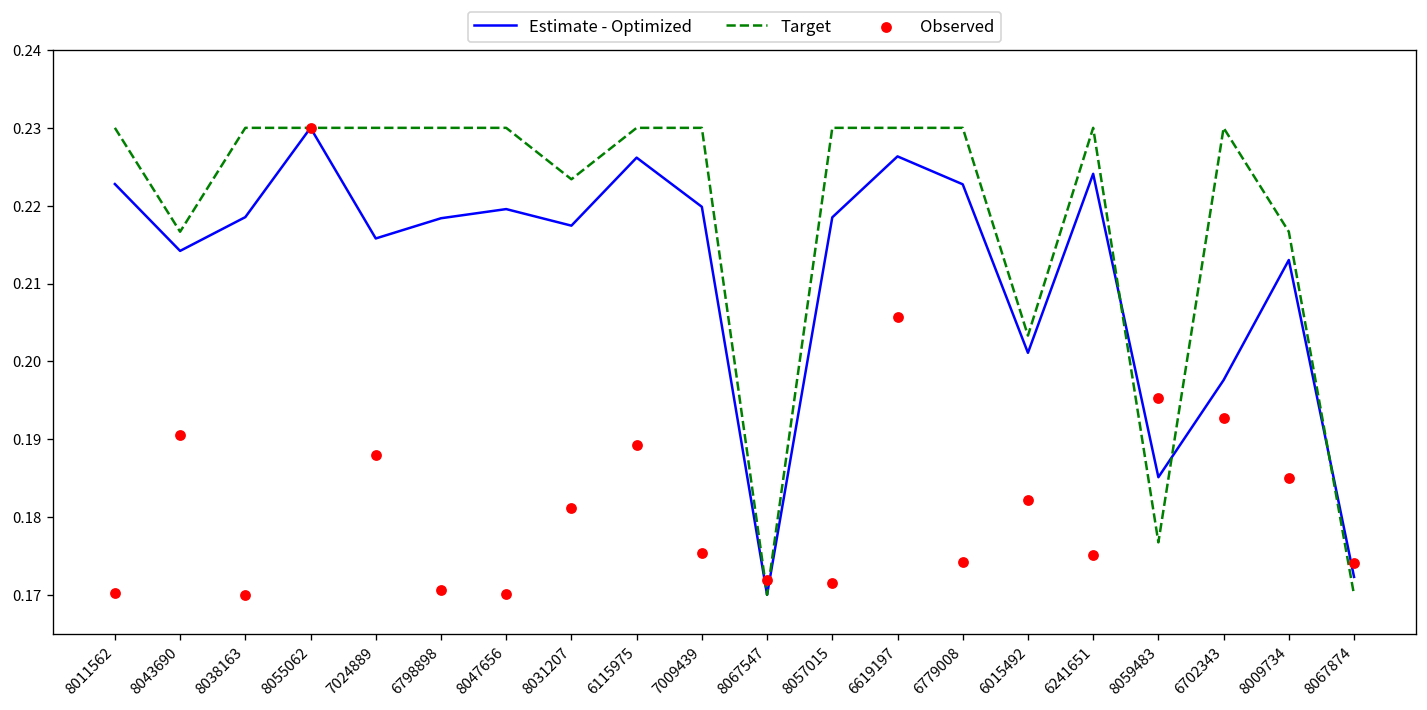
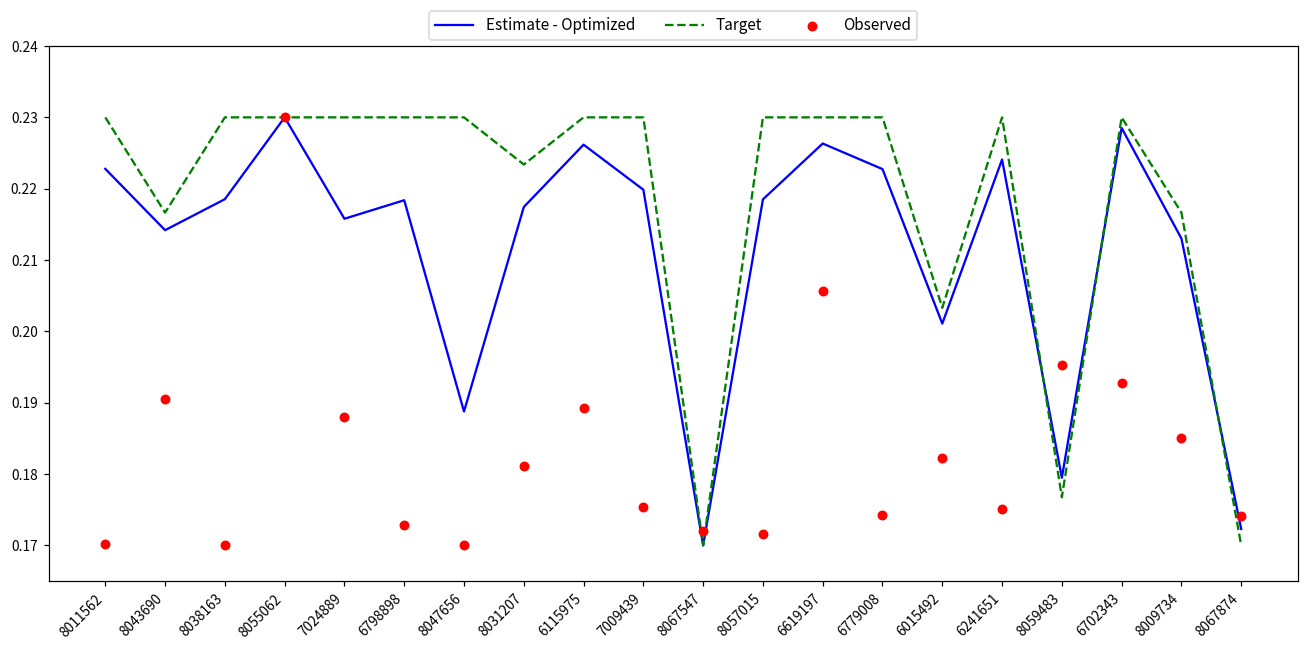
  {
    "Estimate - Optimized": {
      "8011562": 0.223,
      "8043690": 0.214,
      "8038163": 0.219,
      "7024889": 0.216,
      "6798898": 0.218,
-     "8047656": 0.220,
+     "8047656": 0.189,
      "8031207": 0.217,
      "6115975": 0.226,
      "7009439": 0.220,
      "8057015": 0.219,
      "6619197": 0.226,
      "6779008": 0.223,
      "6015492": 0.201,
      "6241651": 0.224,
-     "8059483": 0.185,
-     "6702343": 0.198,
+     "8059483": 0.179,
+     "6702343": 0.229,
      "8009734": 0.213,
      "8067874": 0.172
    },
    "Observed": {
-     "6798898": 0.171
+     "6798898": 0.173
    },
    "Target": {
      "8011562": 0.230,
      "8043690": 0.217,
      "8038163": 0.230,
      "7024889": 0.230,
      "6798898": 0.230,
      "8047656": 0.230,
      "8031207": 0.223,
      "6115975": 0.230,
      "7009439": 0.230,
      "8057015": 0.230,
      "6619197": 0.230,
      "6779008": 0.230,
      "6015492": 0.203,
      "6241651": 0.230,
      "8059483": 0.177,
      "6702343": 0.230,
      "8009734": 0.217,
      "8067874": 0.170
    }
  }
